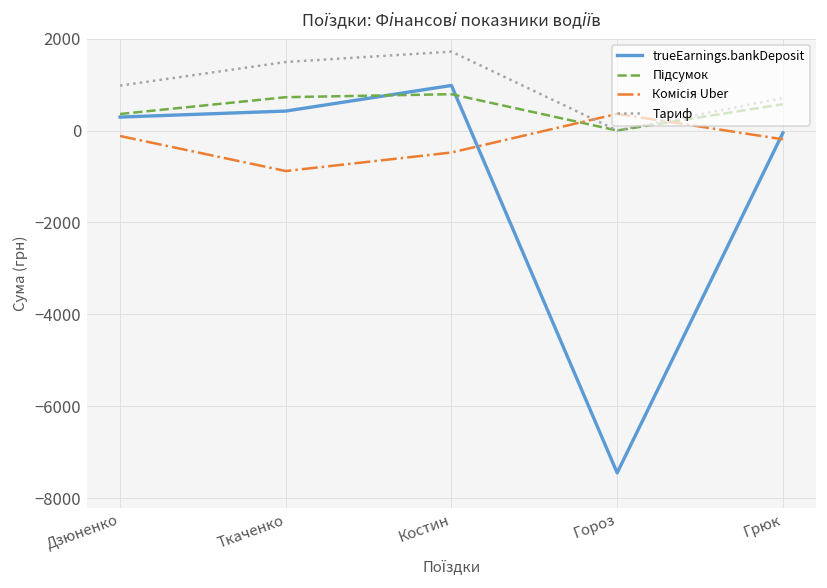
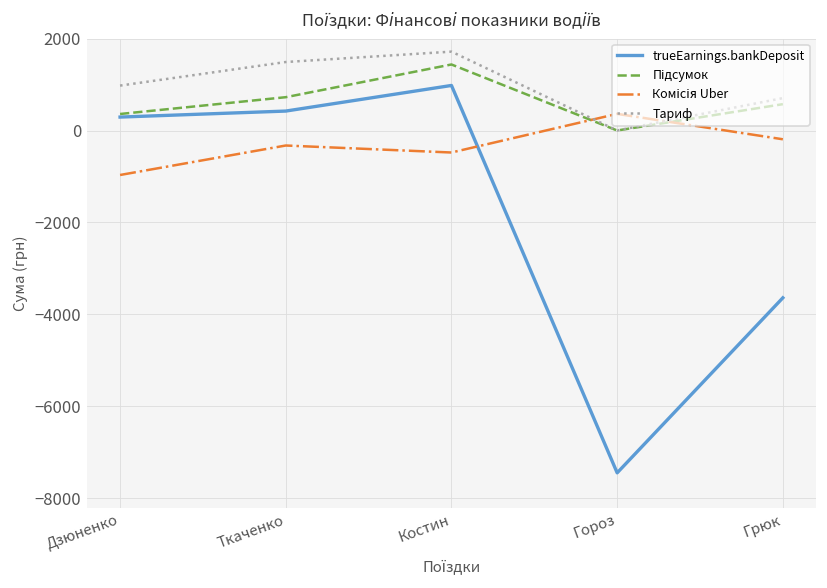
  {
    "trueEarnings.bankDeposit": {
      "Дзюненко": 300,
      "Ткаченко": 400,
      "Костин": 1000,
      "Гороз": -7400,
-     "Грюк": -100
+     "Грюк": -3600
    },
    "Підсумок": {
      "Дзюненко": 400,
      "Ткаченко": 700,
-     "Костин": 800
+     "Костин": 1400
    },
    "Комісія Uber": {
-     "Дзюненко": -100,
-     "Ткаченко": -900,
+     "Дзюненко": -1000,
+     "Ткаченко": -300,
      "Костин": -500,
      "Грюк": -200
    },
    "Тариф": {
      "Дзюненко": 1000,
      "Ткаченко": 1500,
      "Костин": 1700
    }
  }
